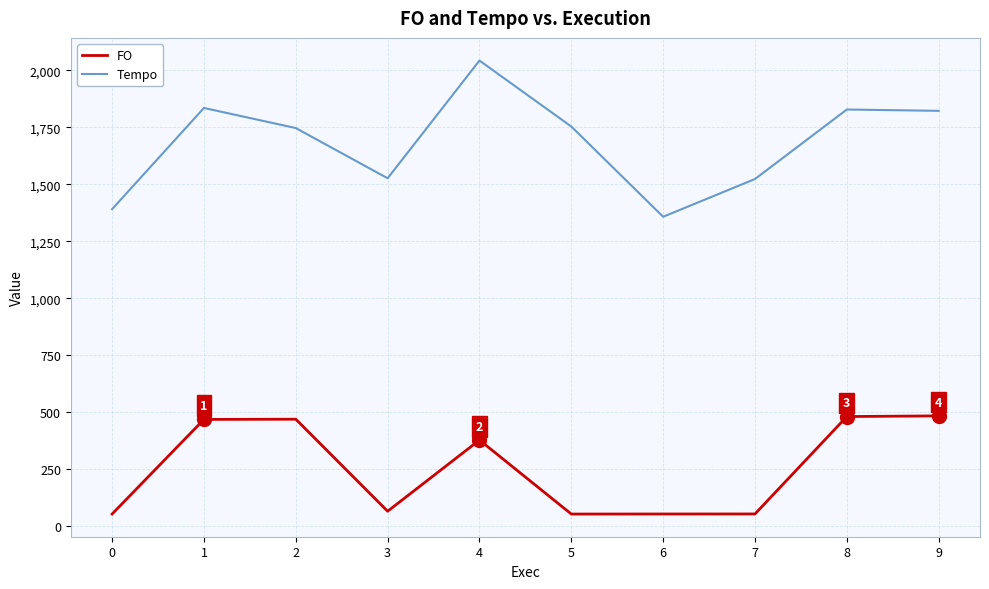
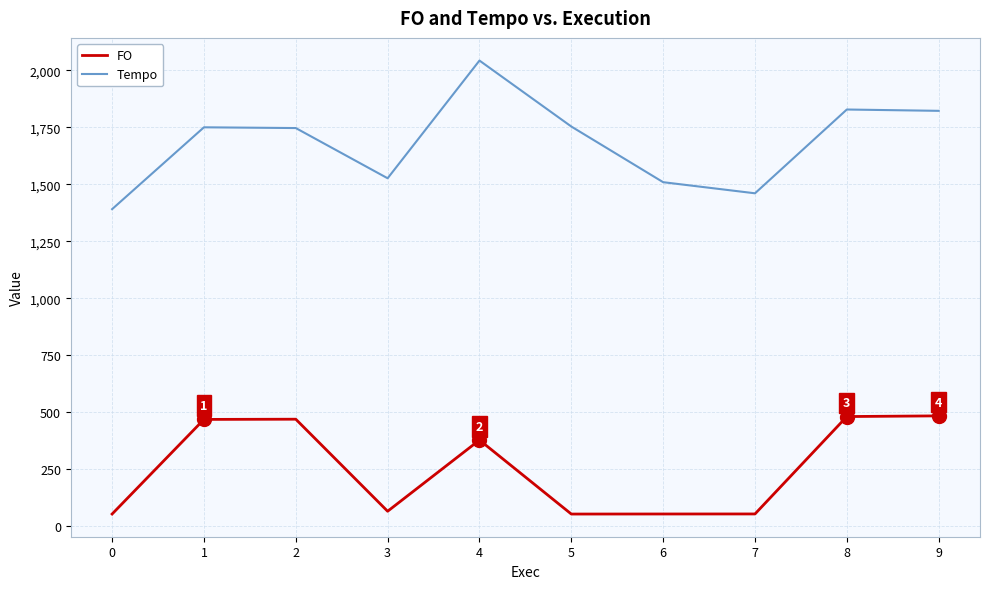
  {
    "Tempo": {
      "0": "1,390",
-     "1": "1,830",
+     "1": "1,750",
      "2": "1,750",
      "3": "1,530",
      "4": "2,040",
      "5": "1,750",
-     "6": "1,360",
-     "7": "1,520",
+     "6": "1,510",
+     "7": "1,460",
      "8": "1,830",
      "9": "1,820"
    }
  }
